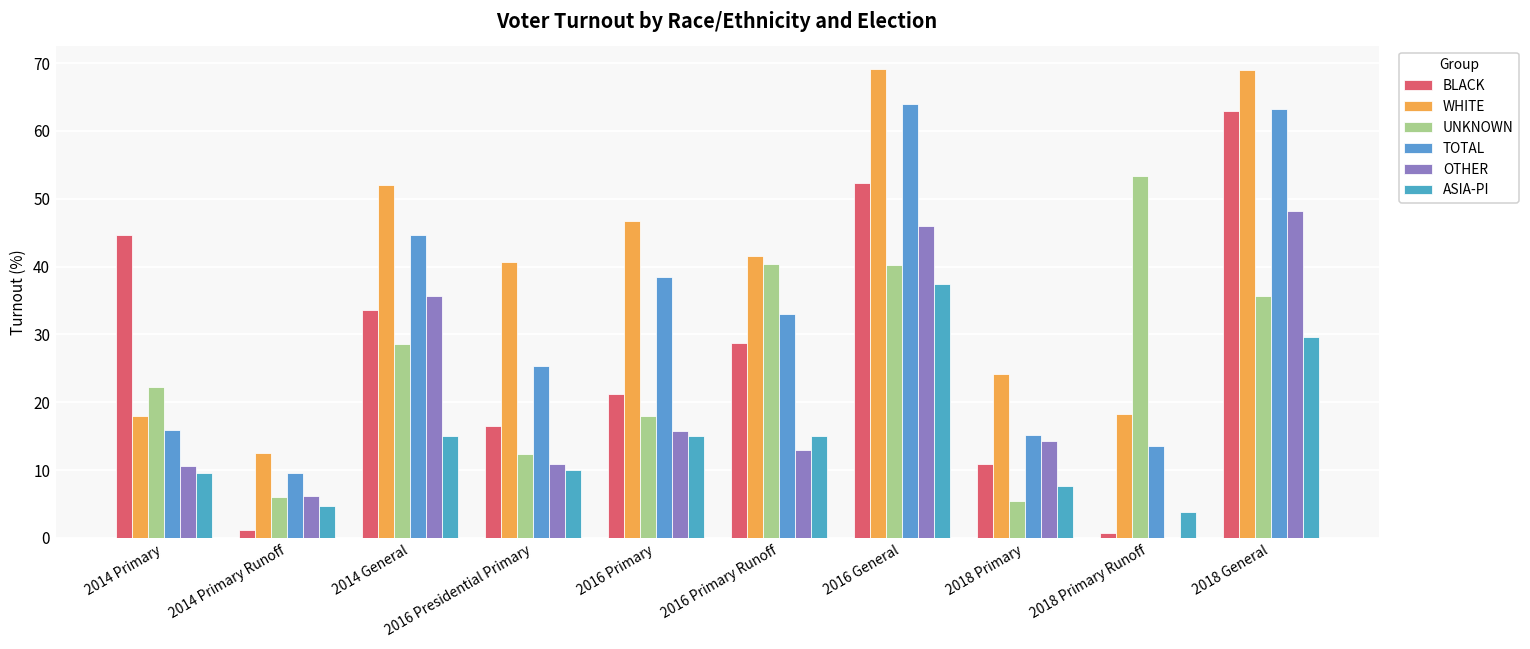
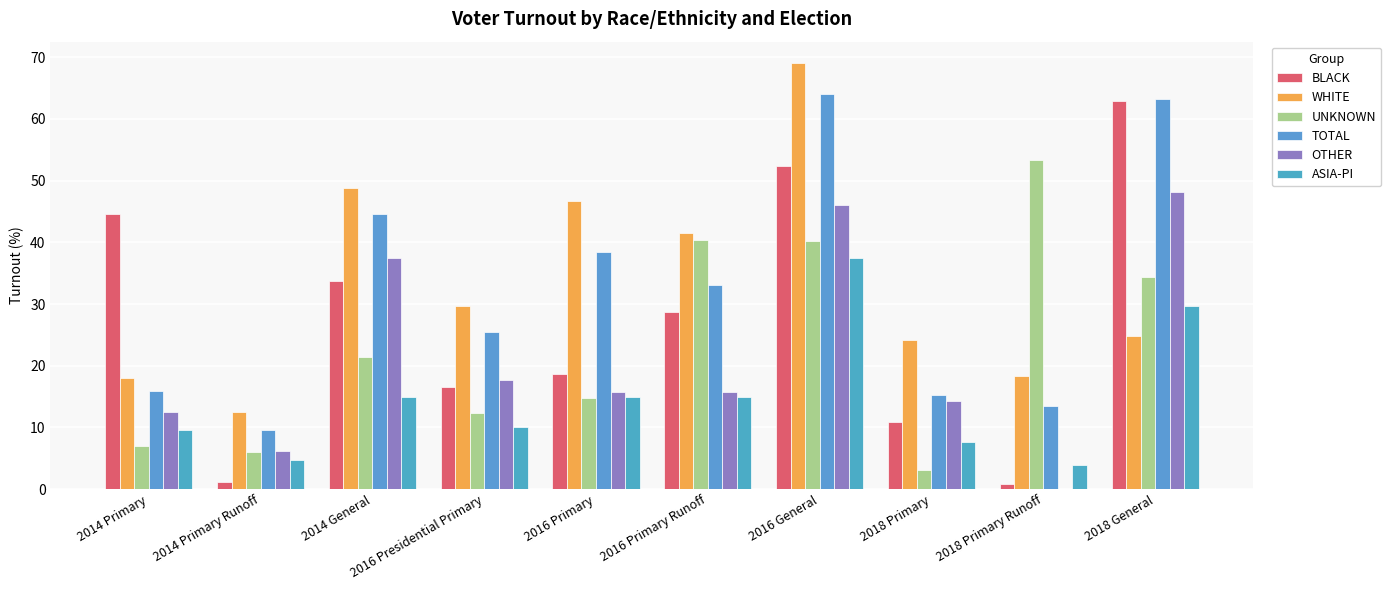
  {
    "BLACK": {
      "2014 Primary": 45,
      "2014 Primary Runoff": 1,
      "2014 General": 34,
      "2016 Presidential Primary": 17,
-     "2016 Primary": 21,
+     "2016 Primary": 19,
      "2016 Primary Runoff": 29,
      "2016 General": 52,
      "2018 Primary": 11,
      "2018 Primary Runoff": 1,
      "2018 General": 63
    },
    "WHITE": {
      "2014 Primary": 18,
      "2014 Primary Runoff": 13,
-     "2014 General": 52,
-     "2016 Presidential Primary": 41,
+     "2014 General": 49,
+     "2016 Presidential Primary": 30,
      "2016 Primary": 47,
      "2016 Primary Runoff": 42,
      "2016 General": 69,
      "2018 Primary": 24,
      "2018 Primary Runoff": 18,
-     "2018 General": 69
+     "2018 General": 25
    },
    "UNKNOWN": {
-     "2014 Primary": 22,
+     "2014 Primary": 7,
      "2014 Primary Runoff": 6,
-     "2014 General": 29,
+     "2014 General": 21,
      "2016 Presidential Primary": 12,
-     "2016 Primary": 18,
+     "2016 Primary": 15,
      "2016 Primary Runoff": 40,
      "2016 General": 40,
-     "2018 Primary": 5,
+     "2018 Primary": 3,
      "2018 Primary Runoff": 53,
-     "2018 General": 36
+     "2018 General": 34
    },
    "OTHER": {
-     "2014 Primary": 11,
+     "2014 Primary": 13,
      "2014 Primary Runoff": 6,
-     "2014 General": 36,
-     "2016 Presidential Primary": 11,
+     "2014 General": 38,
+     "2016 Presidential Primary": 18,
      "2016 Primary": 16,
-     "2016 Primary Runoff": 13,
+     "2016 Primary Runoff": 16,
      "2016 General": 46,
      "2018 Primary": 14,
      "2018 Primary Runoff": 0,
      "2018 General": 48
    }
  }
